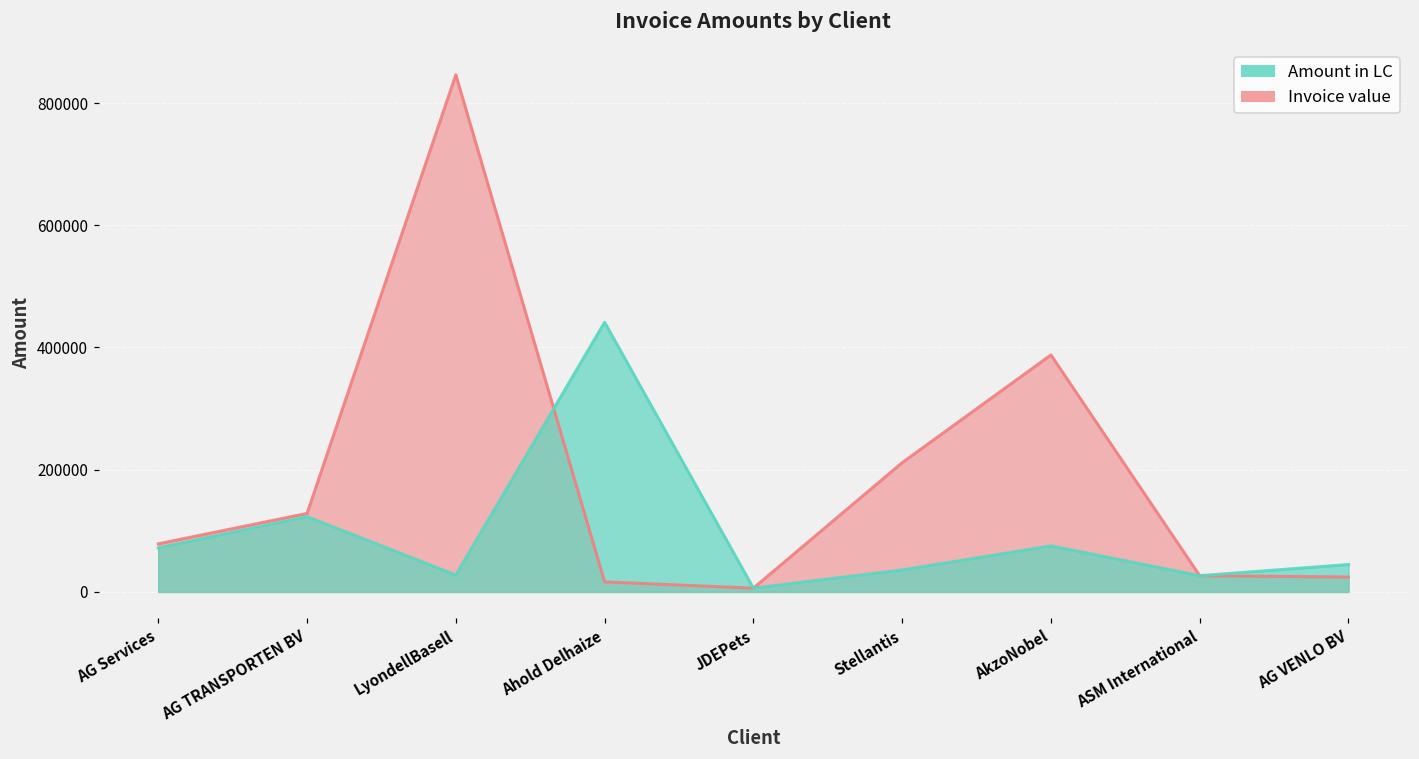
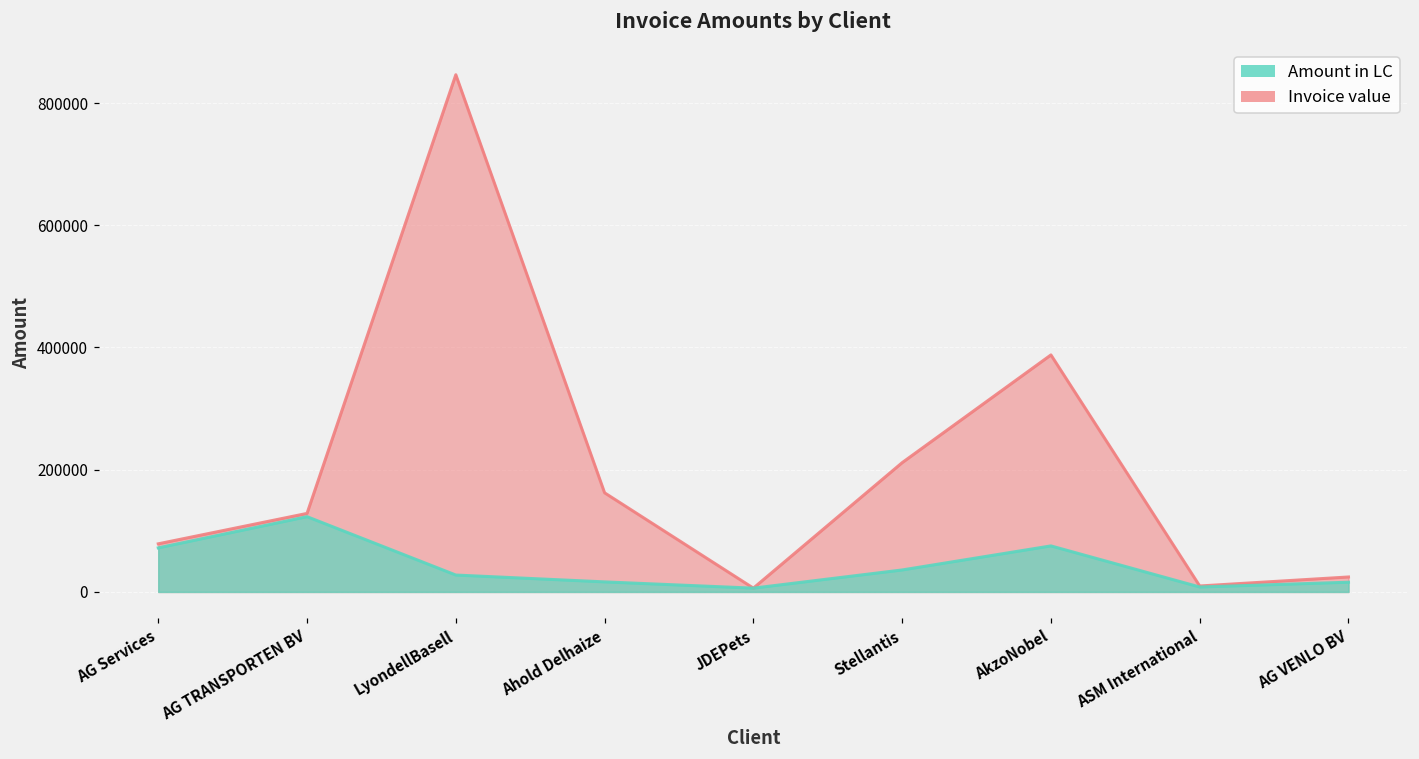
  {
    "Invoice value": {
      "AG Services": 80000,
      "AG TRANSPORTEN BV": 130000,
      "LyondellBasell": 850000,
-     "Ahold Delhaize": 20000,
+     "Ahold Delhaize": 160000,
      "Stellantis": 210000,
      "AkzoNobel": 390000,
-     "ASM International": 30000,
+     "ASM International": 10000,
      "AG VENLO BV": 20000
    },
    "Amount in LC": {
      "AG Services": 70000,
      "AG TRANSPORTEN BV": 120000,
      "LyondellBasell": 30000,
-     "Ahold Delhaize": 440000,
+     "Ahold Delhaize": 20000,
      "Stellantis": 40000,
      "AkzoNobel": 80000,
-     "ASM International": 30000,
-     "AG VENLO BV": 40000
+     "ASM International": 10000,
+     "AG VENLO BV": 20000
    }
  }
